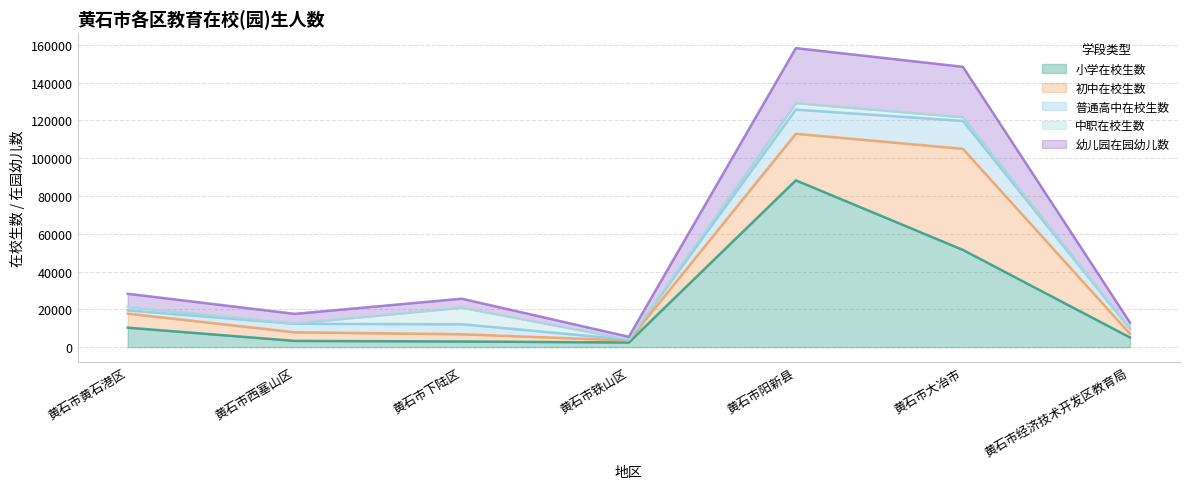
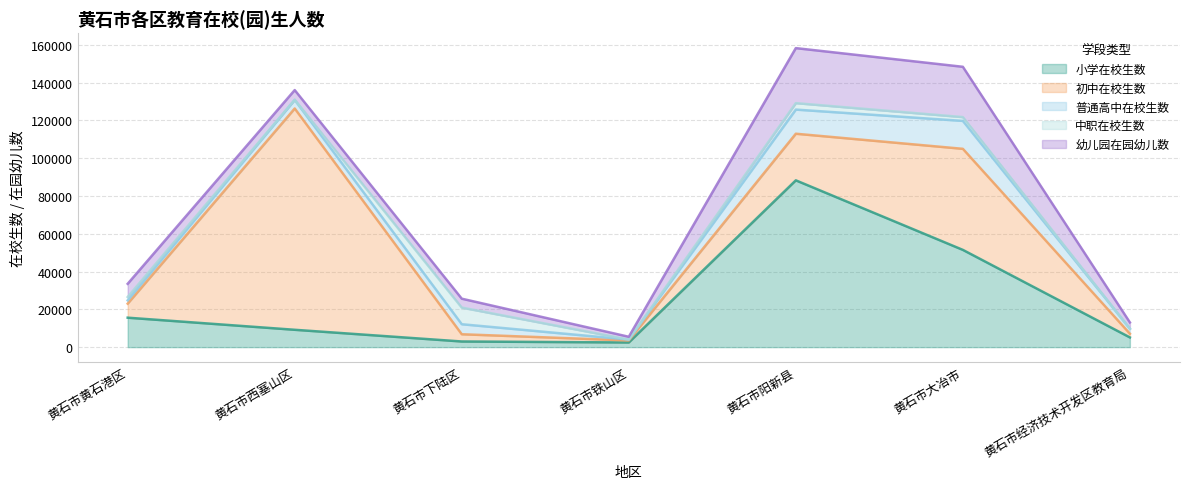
  {
    "小学在校生数": {
-     "黄石市黄石港区": 10000,
-     "黄石市西塞山区": 3000,
+     "黄石市黄石港区": 16000,
+     "黄石市西塞山区": 9000,
      "黄石市下陆区": 3000,
      "黄石市阳新县": 88000,
      "黄石市大冶市": 51000,
      "黄石市经济技术开发区教育局": 5000
    },
    "初中在校生数": {
      "黄石市黄石港区": 7000,
-     "黄石市西塞山区": 5000,
+     "黄石市西塞山区": 117000,
      "黄石市下陆区": 4000,
      "黄石市阳新县": 25000,
      "黄石市大冶市": 54000,
      "黄石市经济技术开发区教育局": 2000
    }
  }
